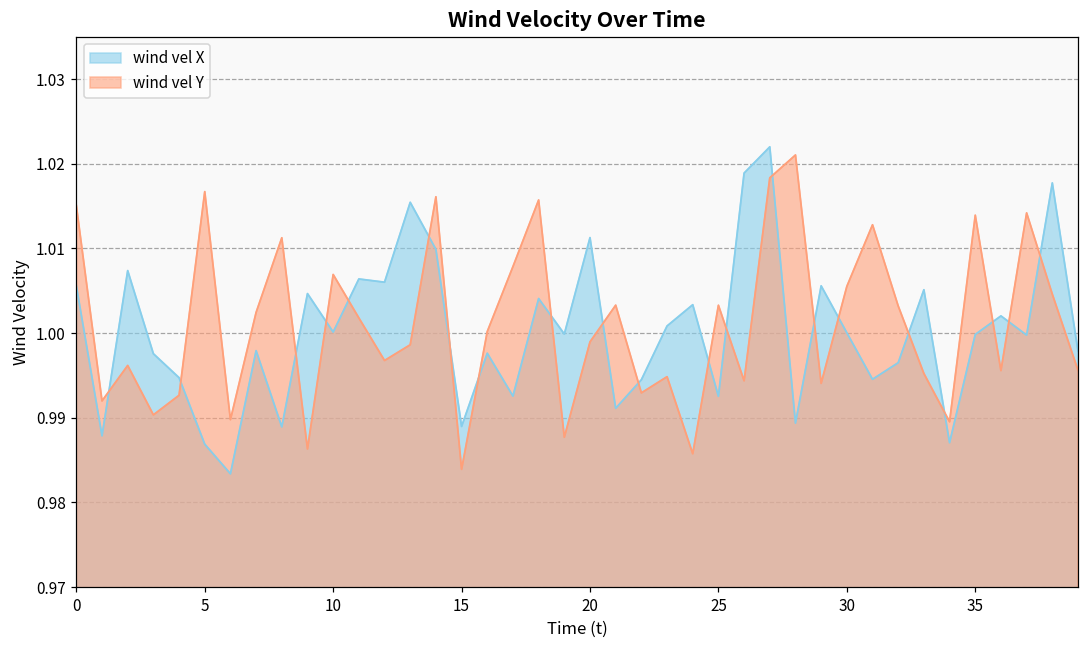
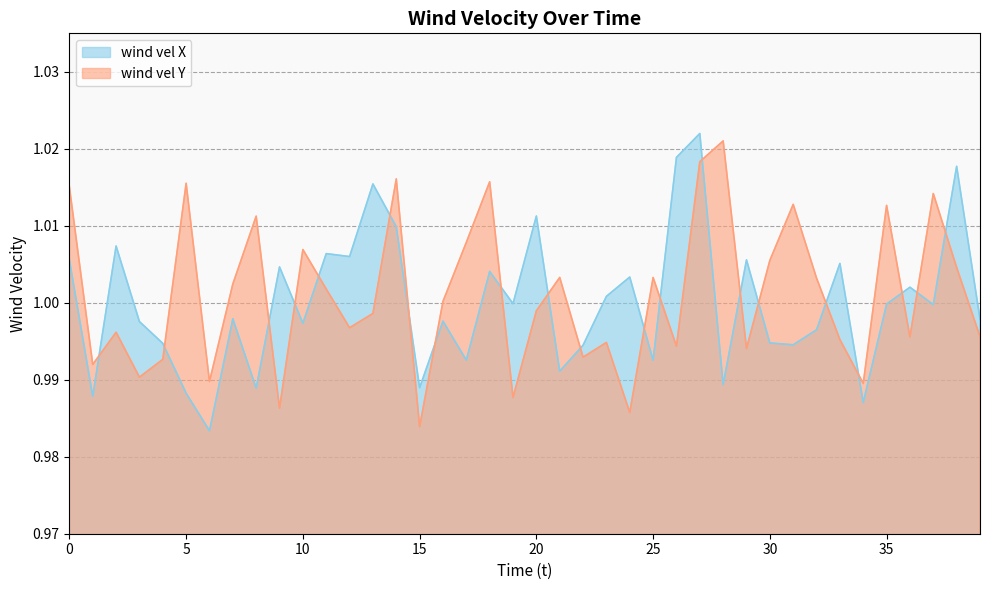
  {
    "wind vel X": {
      "0": 1.006,
-     "5": 0.987,
-     "10": 1.000,
+     "5": 0.988,
+     "10": 0.997,
      "15": 0.989,
      "20": 1.011,
      "25": 0.993,
-     "30": 1.000,
+     "30": 0.995,
      "35": 1.000
    },
    "wind vel Y": {
      "0": 1.015,
-     "5": 1.017,
+     "5": 1.016,
      "10": 1.007,
      "15": 0.984,
      "20": 0.999,
      "25": 1.003,
      "30": 1.006,
-     "35": 1.014
+     "35": 1.013
    }
  }
